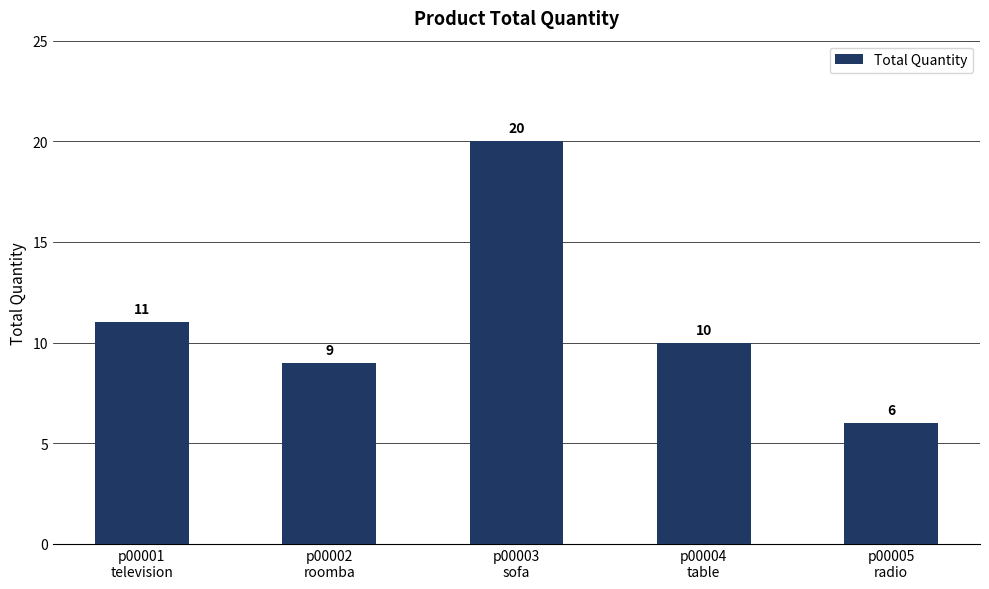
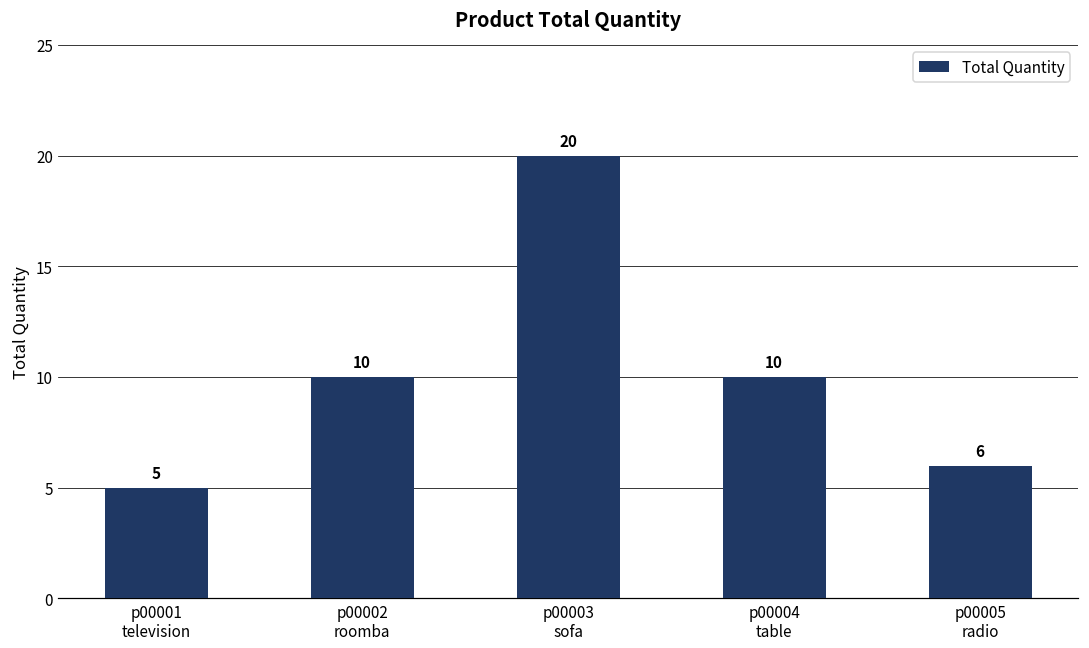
  {
-   "p00001 television": 11,
-   "p00002 roomba": 9,
+   "p00001 television": 5,
+   "p00002 roomba": 10,
    "p00003 sofa": 20,
    "p00004 table": 10,
    "p00005 radio": 6
  }
